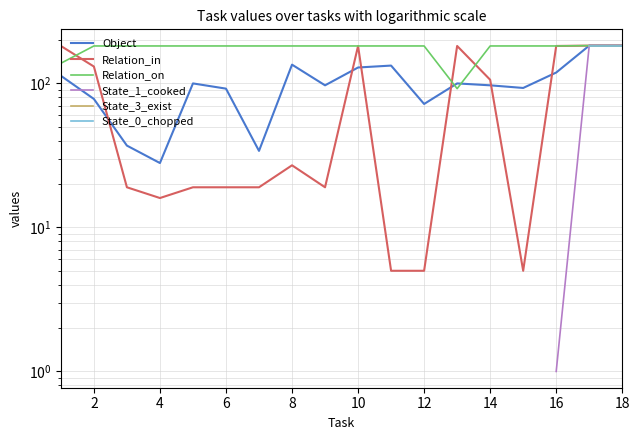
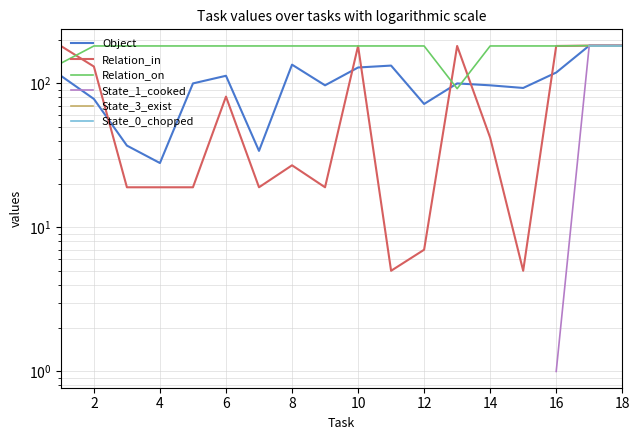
  {
    "Object": {
      "2": 80,
      "4": 28,
-     "6": 90,
+     "6": 110,
      "8": 140,
      "10": 130,
      "12": 70,
      "14": 100,
      "16": 120
    },
    "Relation_in": {
      "2": 130,
-     "4": 16,
-     "6": 19,
+     "4": 19,
+     "6": 80,
      "8": 27,
-     "12": 5,
-     "14": 110
+     "12": 7,
+     "14": 42
    },
    "Relation_on": {
      "2": 180,
      "4": 180,
      "6": 180,
      "8": 180,
      "12": 180,
      "14": 180
    },
    "State_1_cooked": {
      "16": 1
    },
    "State_3_exist": {
      "10": 1
    }
  }
